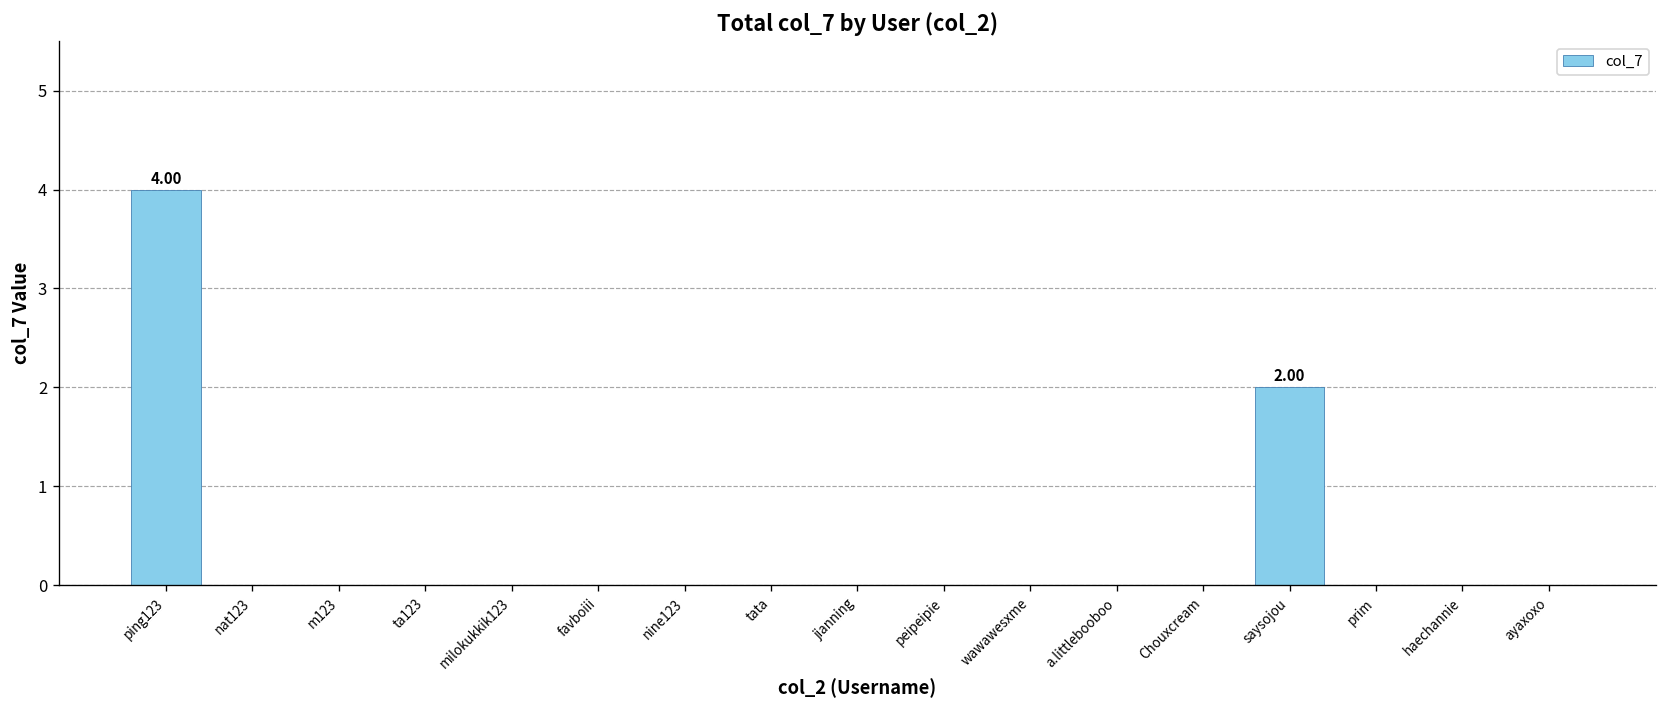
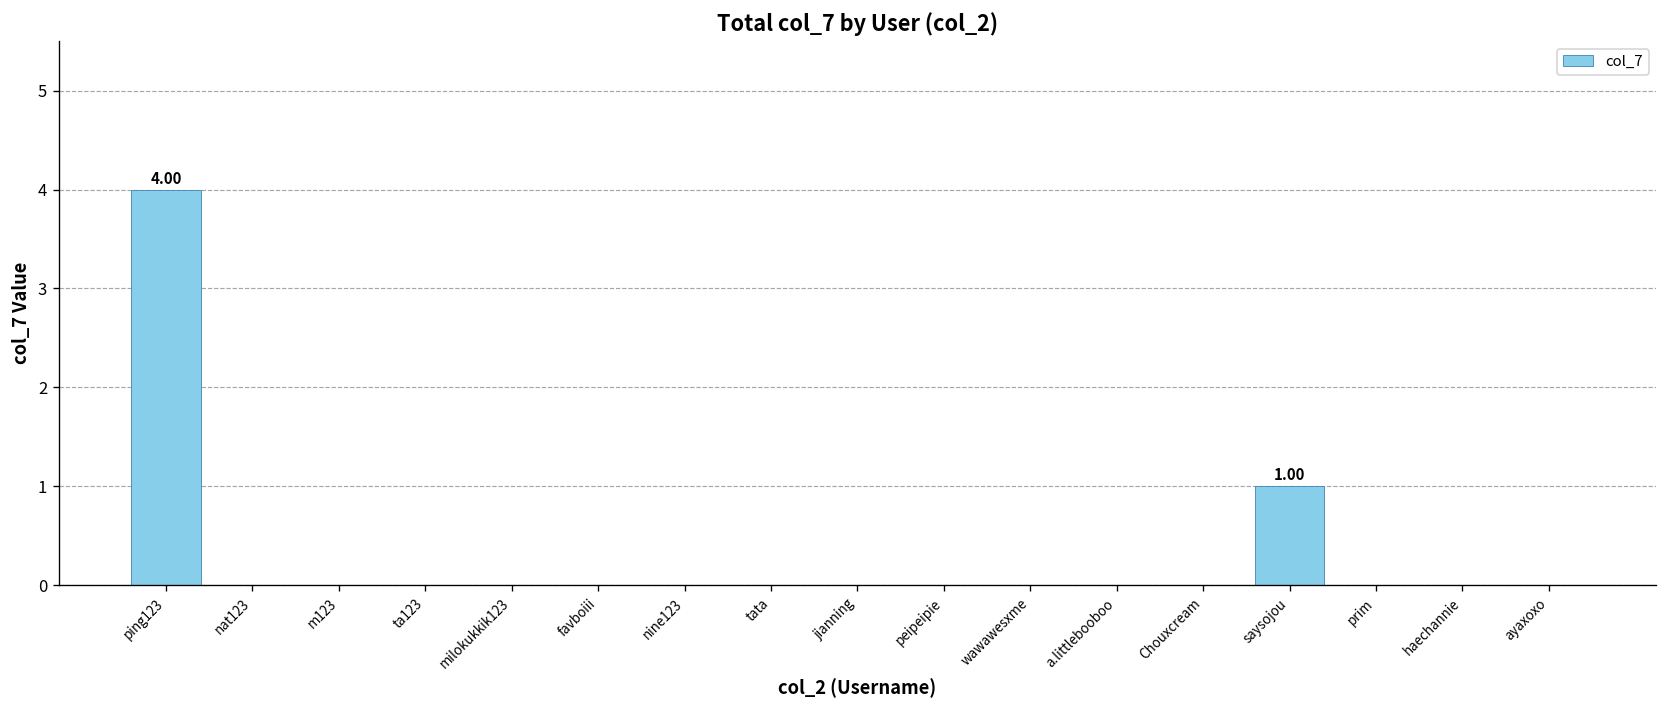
  {
    "ping123": 4.00,
-   "saysojou": 2.00
+   "saysojou": 1.00
  }
